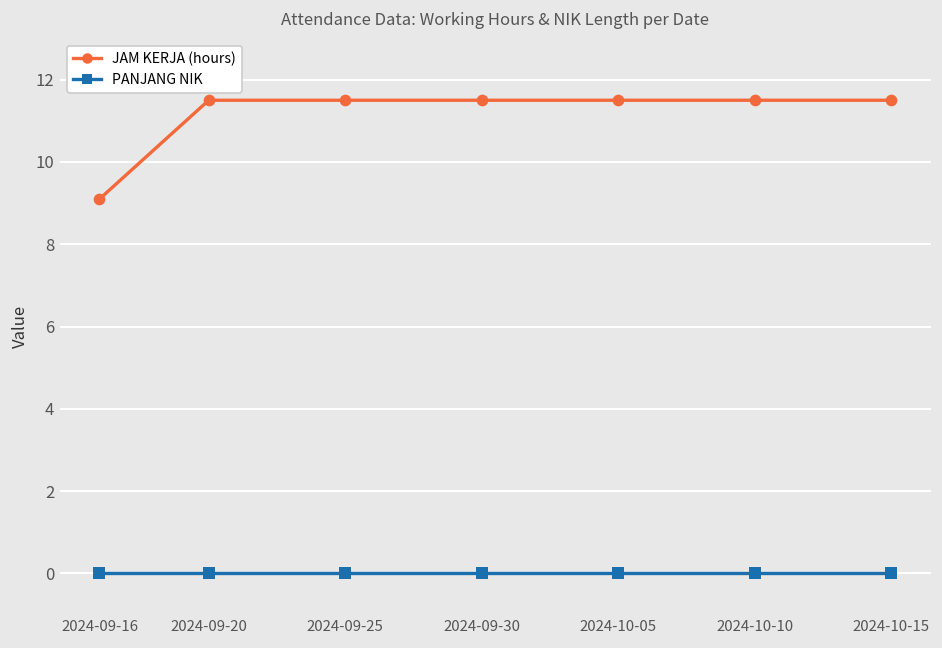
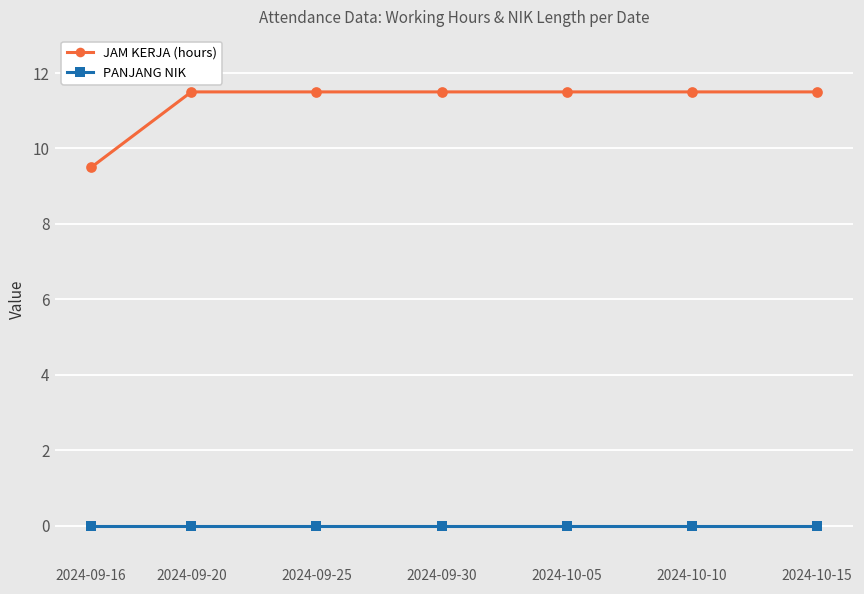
  {
    "JAM KERJA (hours)": {
-     "2024-09-16": 9.1,
+     "2024-09-16": 9.5,
      "2024-09-20": 11.5,
      "2024-09-25": 11.5,
      "2024-09-30": 11.5,
      "2024-10-05": 11.5,
      "2024-10-10": 11.5,
      "2024-10-15": 11.5
    },
    "PANJANG NIK": {
      "2024-09-16": 0.0,
      "2024-09-20": 0.0,
      "2024-09-25": 0.0,
      "2024-09-30": 0.0,
      "2024-10-05": 0.0,
      "2024-10-10": 0.0,
      "2024-10-15": 0.0
    }
  }
